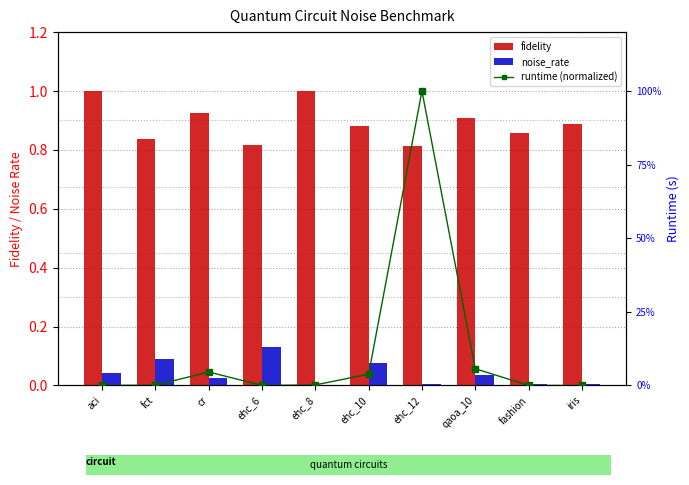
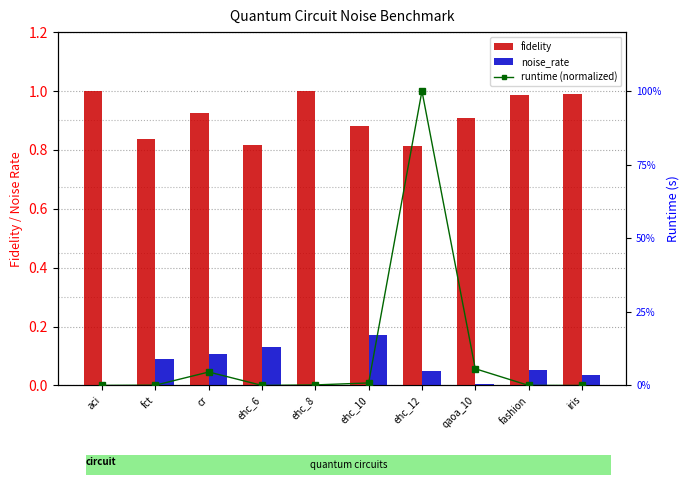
  {
    "fidelity": {
      "aci": "1.00",
      "fct": "0.84",
      "cr": "0.93",
      "ehc_6": "0.82",
      "ehc_8": "1.00",
      "ehc_10": "0.88",
      "ehc_12": "0.81",
      "qaoa_10": "0.91",
-     "fashion": "0.86",
-     "iris": "0.89"
+     "fashion": "0.99",
+     "iris": "0.99"
    },
    "noise_rate": {
-     "aci": "0.04",
+     "aci": "0.00",
      "fct": "0.09",
-     "cr": "0.03",
+     "cr": "0.11",
      "ehc_6": "0.13",
-     "ehc_10": "0.08",
-     "ehc_12": "0.01",
-     "qaoa_10": "0.04",
-     "fashion": "0.01",
-     "iris": "0.01"
+     "ehc_10": "0.17",
+     "ehc_12": "0.05",
+     "qaoa_10": "0.01",
+     "fashion": "0.05",
+     "iris": "0.04"
    },
    "runtime (normalized)": {
      "aci": "0%",
      "fct": "0%",
      "cr": "5%",
      "ehc_6": "0%",
      "ehc_8": "0%",
-     "ehc_10": "4%",
+     "ehc_10": "1%",
      "ehc_12": "100%",
      "qaoa_10": "6%",
      "fashion": "0%",
      "iris": "0%"
    }
  }
